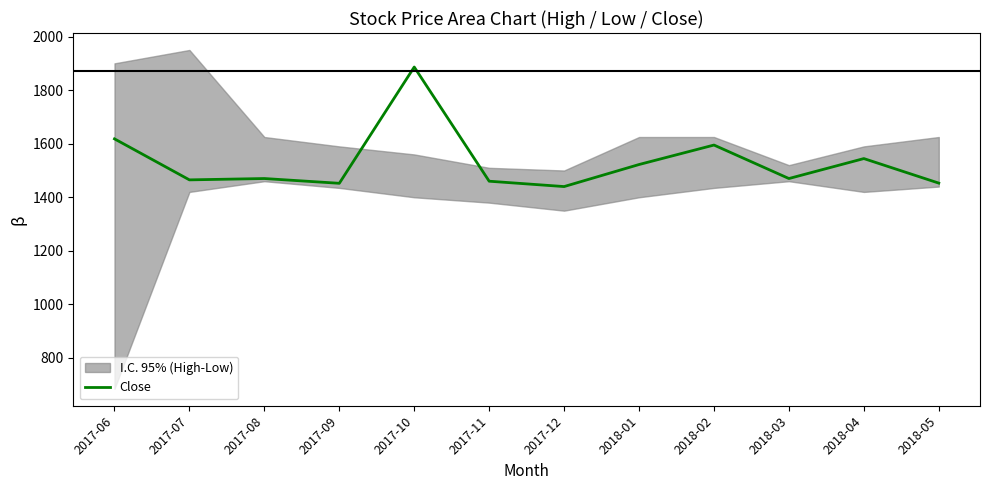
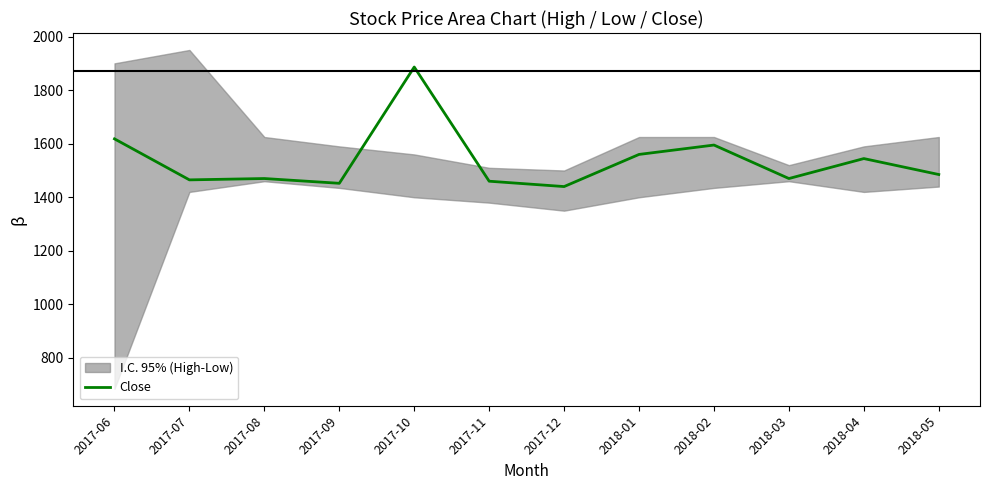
  {
    "Close": {
      "2017-06": 1620,
      "2017-07": 1470,
      "2017-08": 1470,
      "2017-09": 1450,
      "2017-10": 1890,
      "2017-11": 1460,
      "2017-12": 1440,
-     "2018-01": 1520,
+     "2018-01": 1560,
      "2018-02": 1600,
      "2018-03": 1470,
      "2018-04": 1540,
-     "2018-05": 1450
+     "2018-05": 1490
    }
  }
